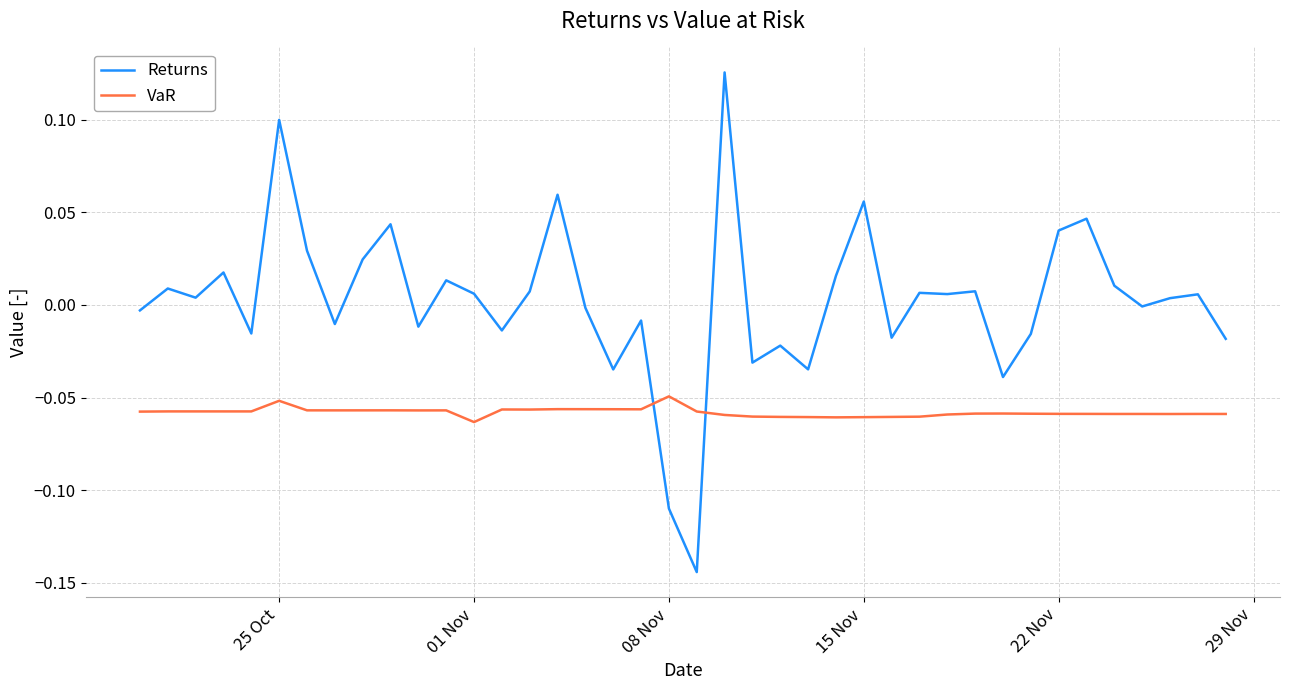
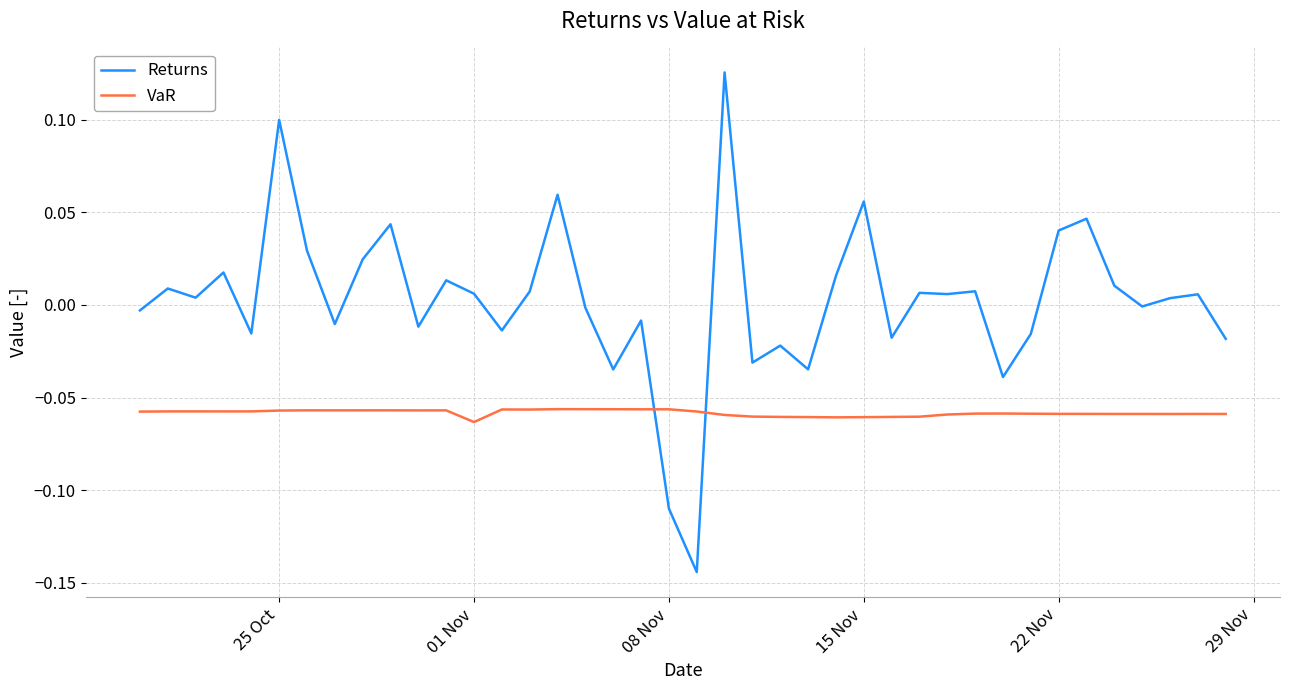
  {
    "Returns": {
      "25 Oct": 0.100,
      "01 Nov": 0.006,
      "08 Nov": -0.110,
      "15 Nov": 0.056,
      "22 Nov": 0.040
    },
    "VaR": {
-     "25 Oct": -0.052,
+     "25 Oct": -0.057,
      "01 Nov": -0.063,
-     "08 Nov": -0.049,
+     "08 Nov": -0.056,
      "15 Nov": -0.061,
      "22 Nov": -0.059
    }
  }
